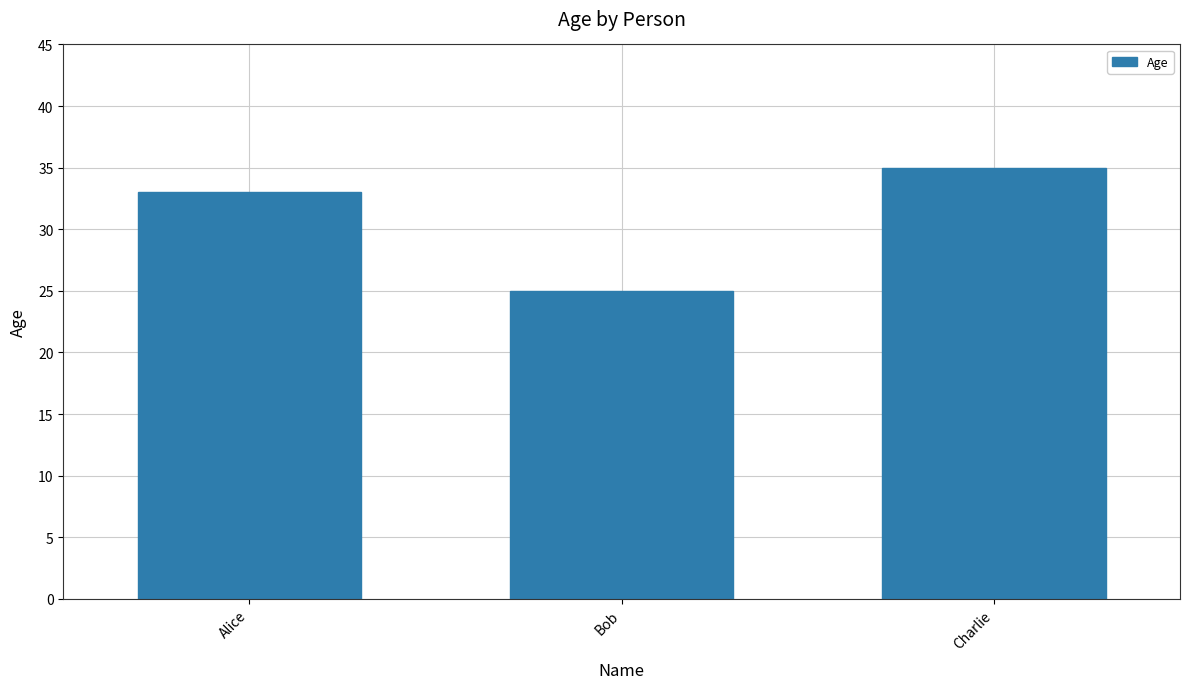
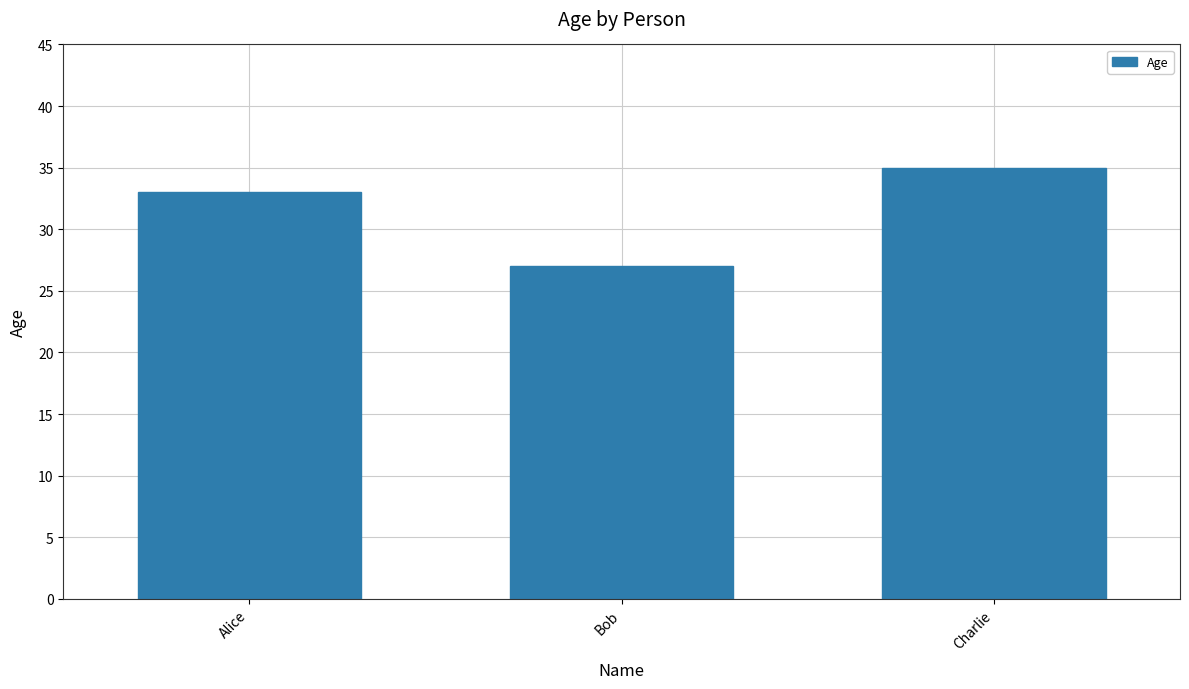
  {
    "Alice": 33,
-   "Bob": 25,
+   "Bob": 27,
    "Charlie": 35
  }
